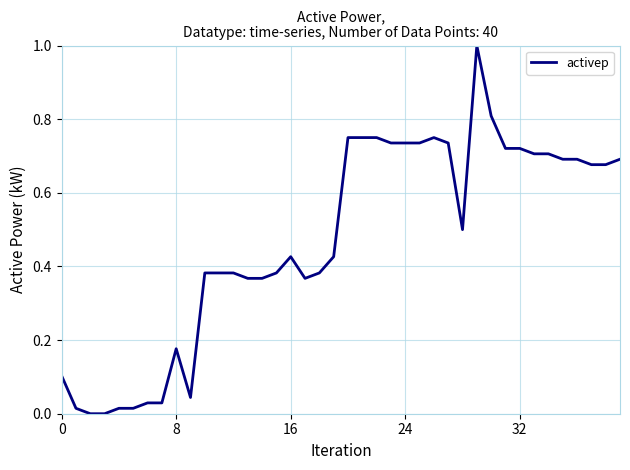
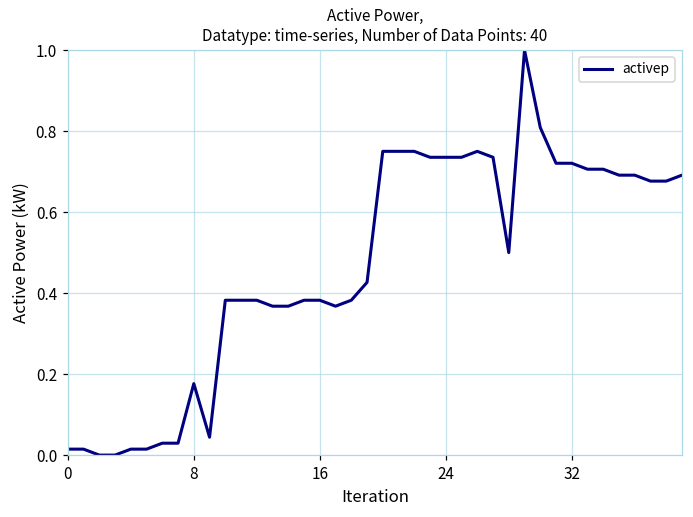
  {
-   "0": 0.10,
+   "0": 0.01,
    "8": 0.18,
-   "16": 0.43,
+   "16": 0.38,
    "24": 0.74,
    "32": 0.72
  }
